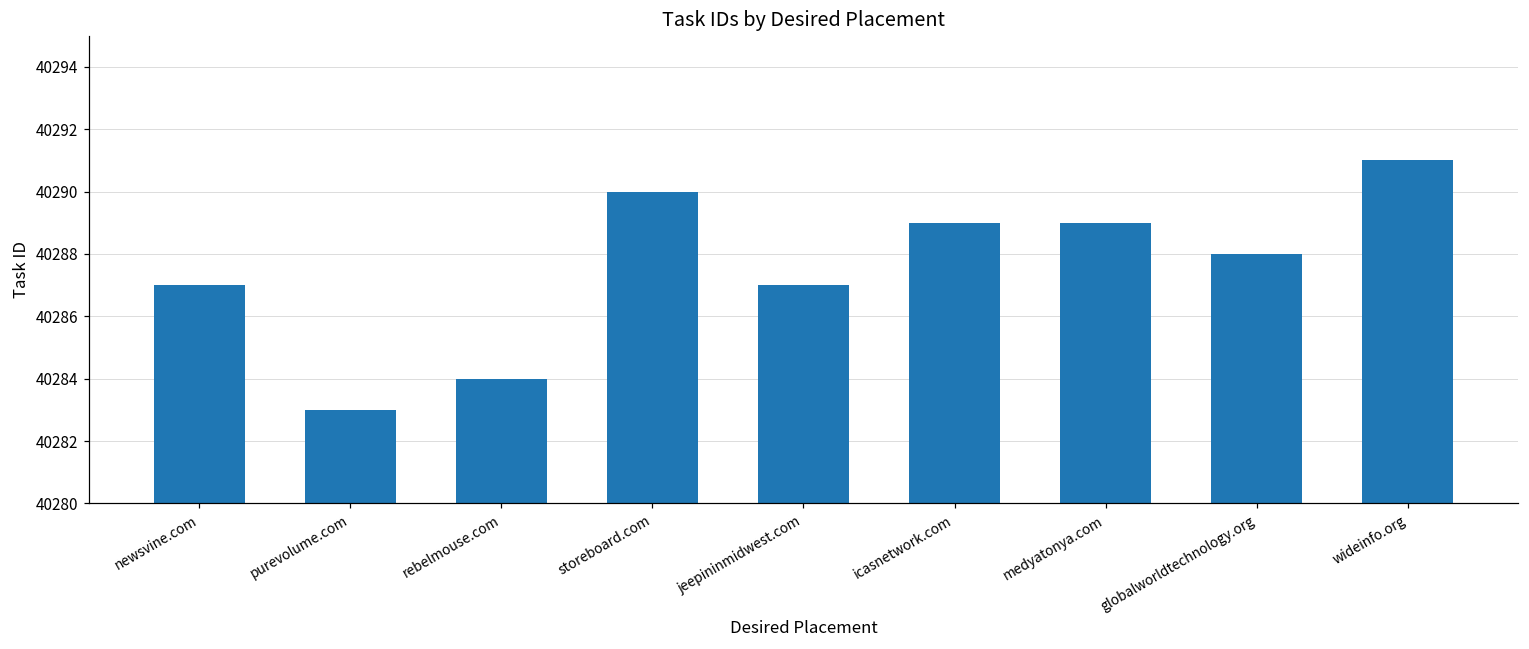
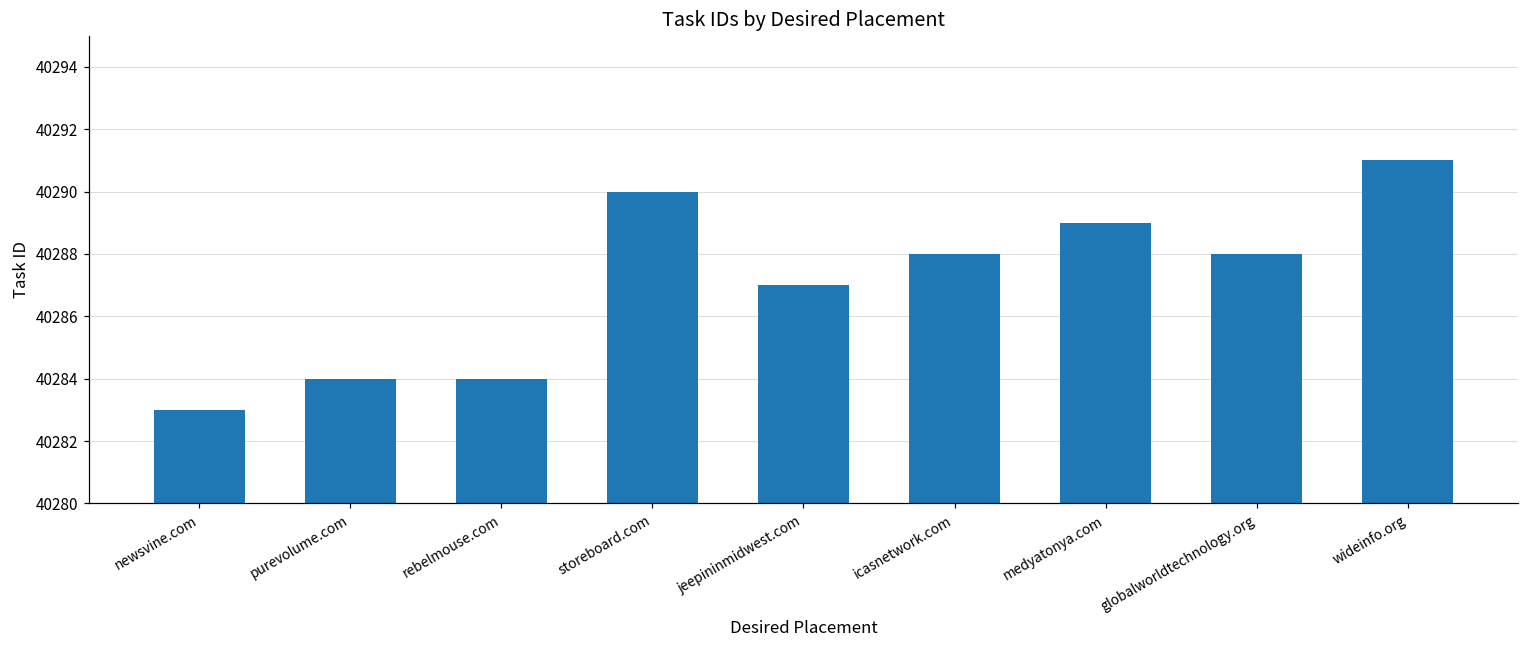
  {
-   "newsvine.com": 40287,
-   "purevolume.com": 40283,
+   "newsvine.com": 40283,
+   "purevolume.com": 40284,
    "rebelmouse.com": 40284,
    "storeboard.com": 40290,
    "jeepininmidwest.com": 40287,
-   "icasnetwork.com": 40289,
+   "icasnetwork.com": 40288,
    "medyatonya.com": 40289,
    "globalworldtechnology.org": 40288,
    "wideinfo.org": 40291
  }
